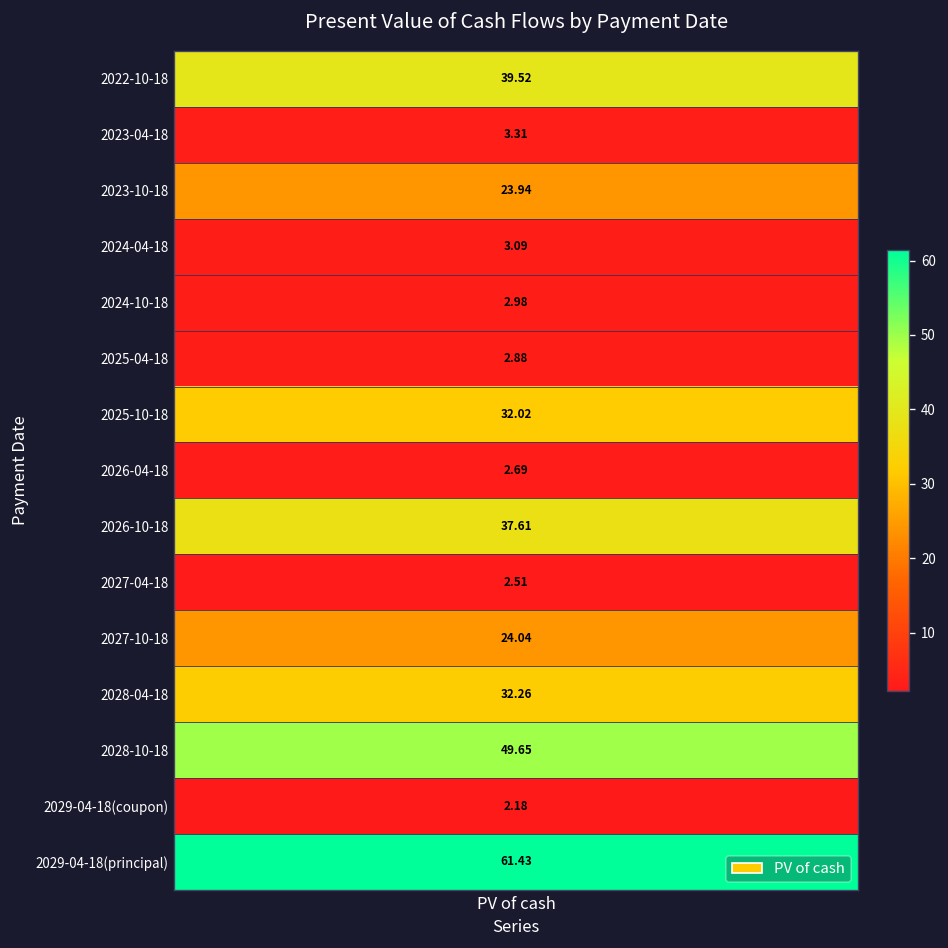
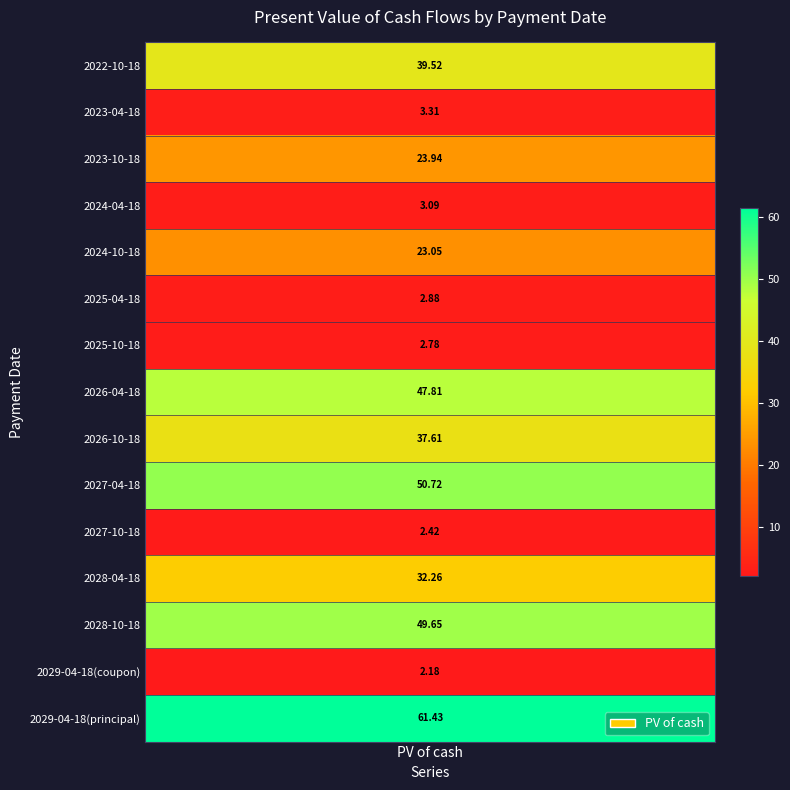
  {
    "2022-10-18": {
      "PV of cash": 39.52
    },
    "2023-04-18": {
      "PV of cash": 3.31
    },
    "2023-10-18": {
      "PV of cash": 23.94
    },
    "2024-04-18": {
      "PV of cash": 3.09
    },
    "2024-10-18": {
-     "PV of cash": 2.98
+     "PV of cash": 23.05
    },
    "2025-04-18": {
      "PV of cash": 2.88
    },
    "2025-10-18": {
-     "PV of cash": 32.02
+     "PV of cash": 2.78
    },
    "2026-04-18": {
-     "PV of cash": 2.69
+     "PV of cash": 47.81
    },
    "2026-10-18": {
      "PV of cash": 37.61
    },
    "2027-04-18": {
-     "PV of cash": 2.51
+     "PV of cash": 50.72
    },
    "2027-10-18": {
-     "PV of cash": 24.04
+     "PV of cash": 2.42
    },
    "2028-04-18": {
      "PV of cash": 32.26
    },
    "2028-10-18": {
      "PV of cash": 49.65
    },
    "2029-04-18(coupon)": {
      "PV of cash": 2.18
    },
    "2029-04-18(principal)": {
      "PV of cash": 61.43
    }
  }
